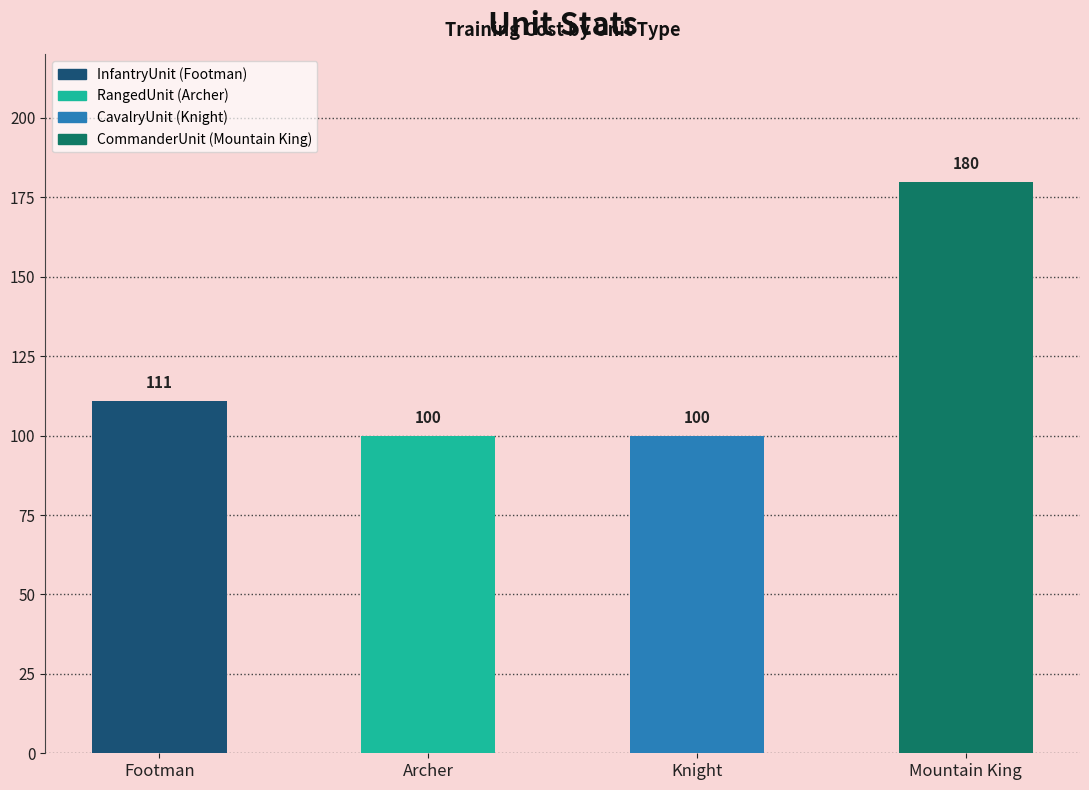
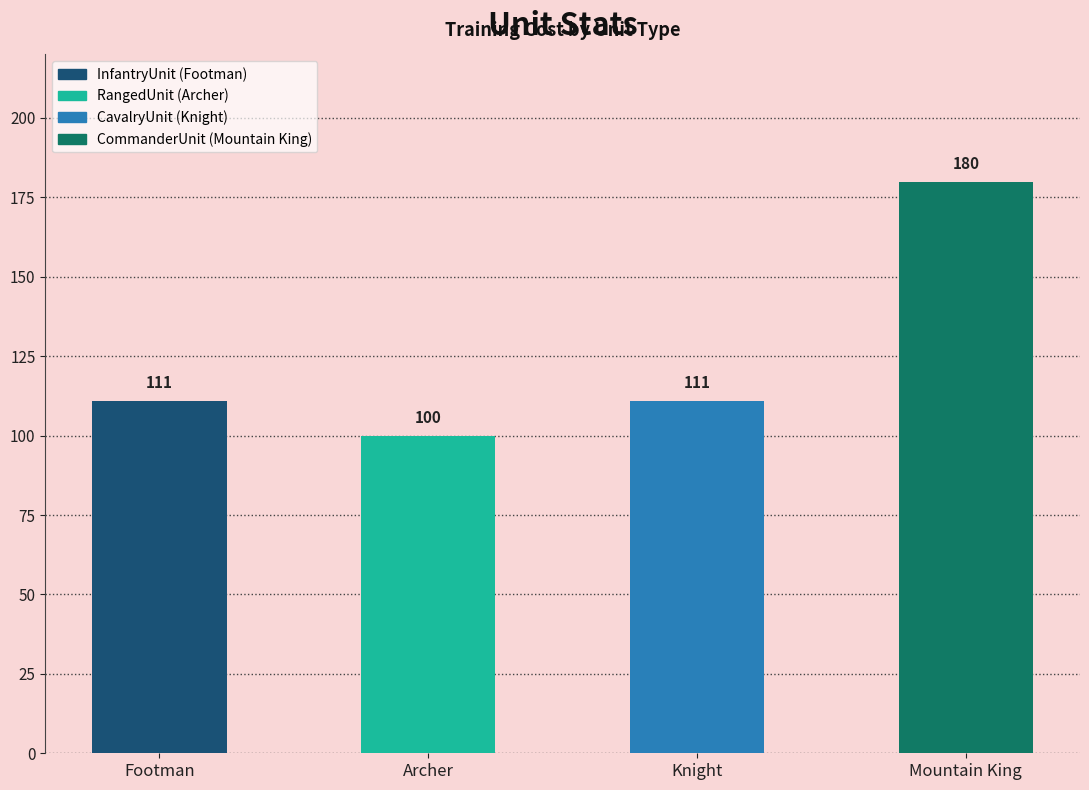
  {
    "Footman": 111,
    "Archer": 100,
-   "Knight": 100,
+   "Knight": 111,
    "Mountain King": 180
  }
